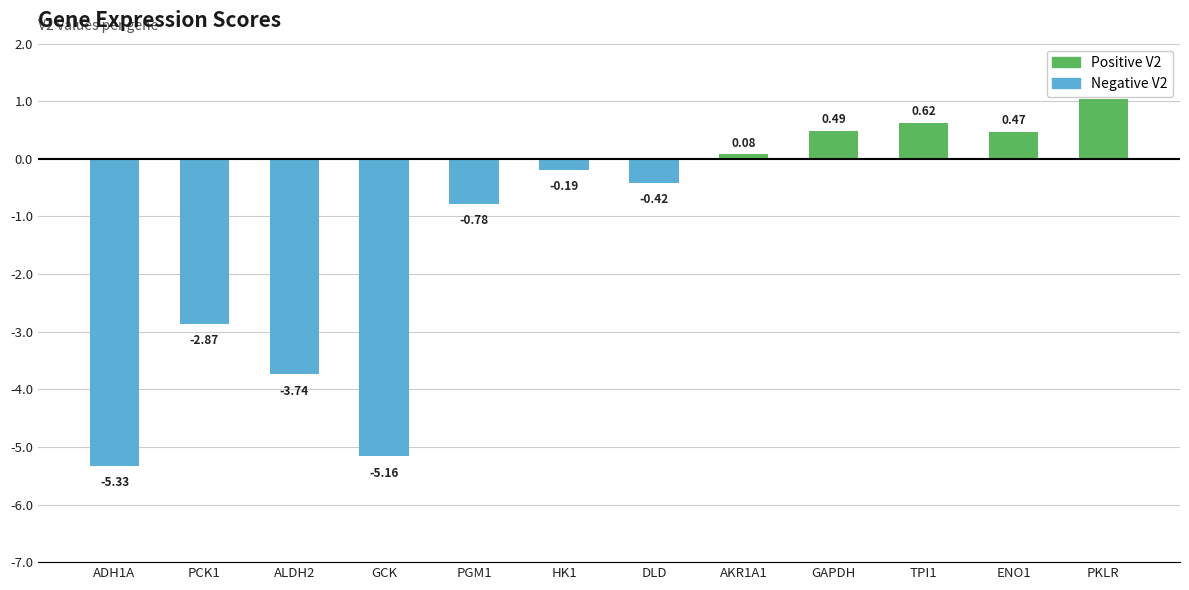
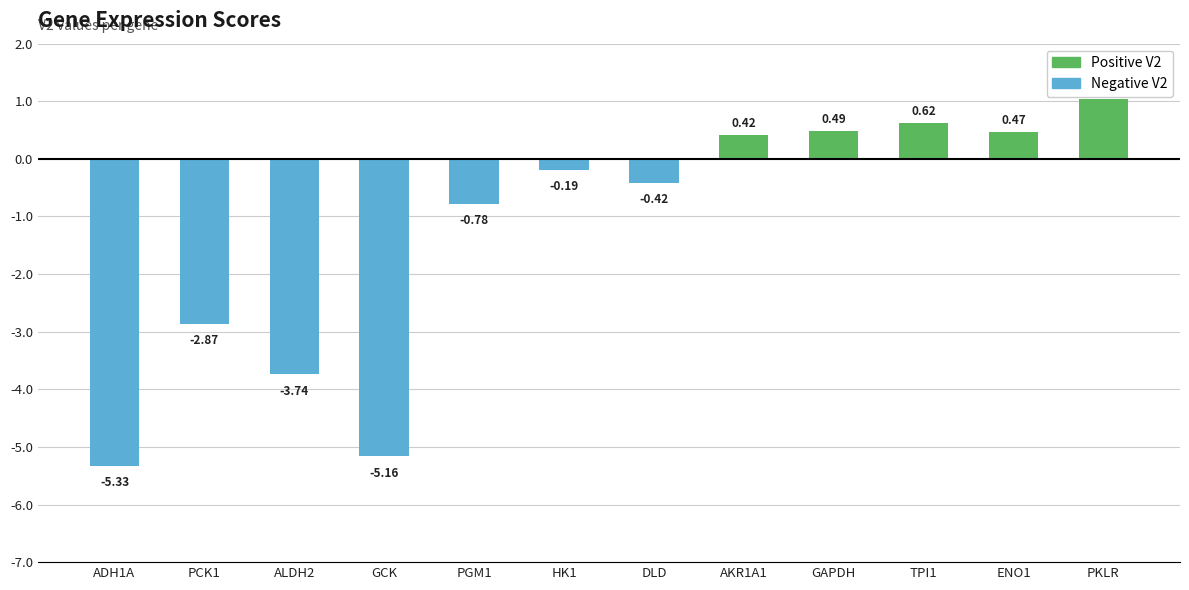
  {
    "ADH1A": -5.33,
    "PCK1": -2.87,
    "ALDH2": -3.74,
    "GCK": -5.16,
    "PGM1": -0.78,
    "HK1": -0.19,
    "DLD": -0.42,
-   "AKR1A1": 0.08,
+   "AKR1A1": 0.42,
    "GAPDH": 0.49,
    "TPI1": 0.62,
    "ENO1": 0.47
  }
